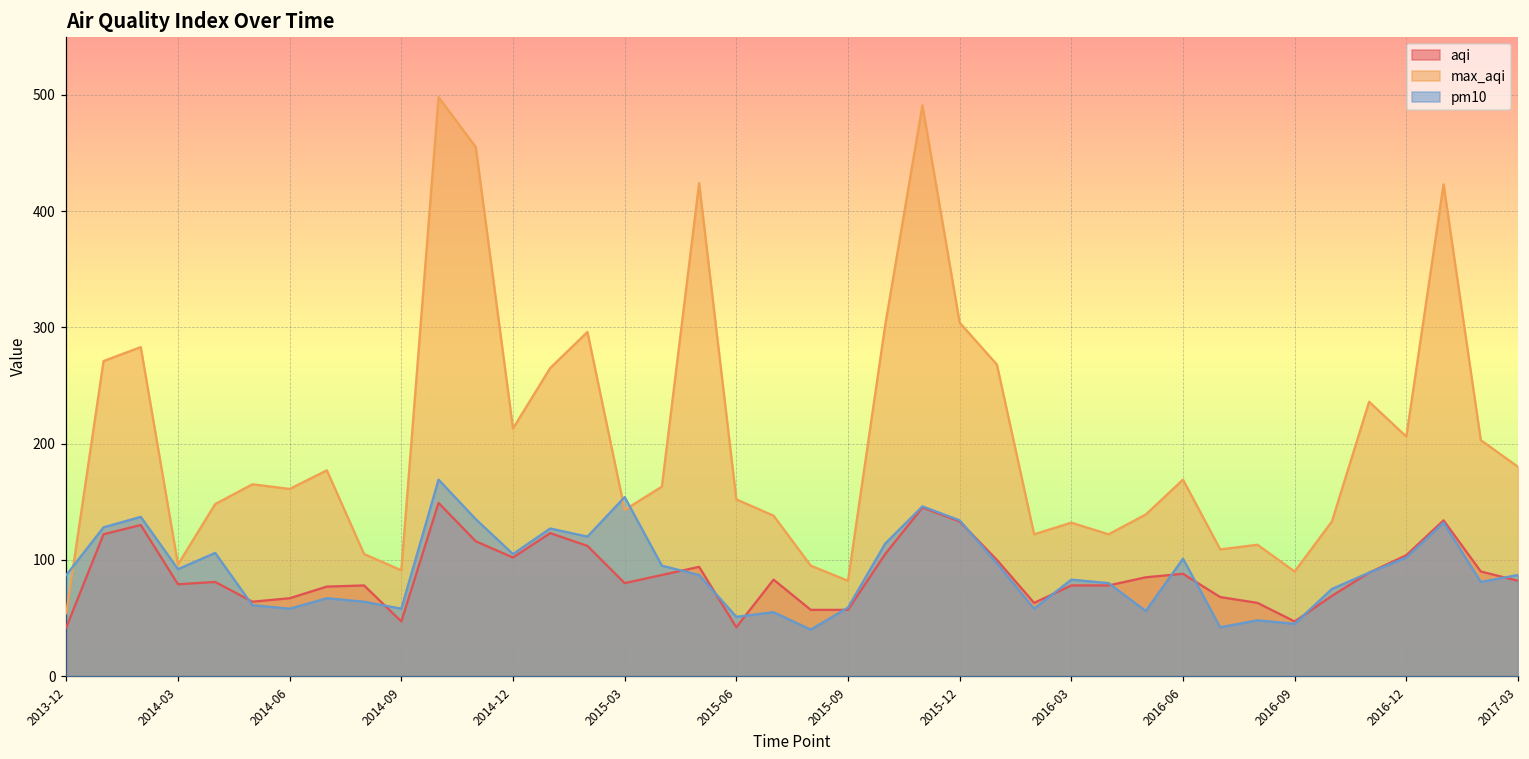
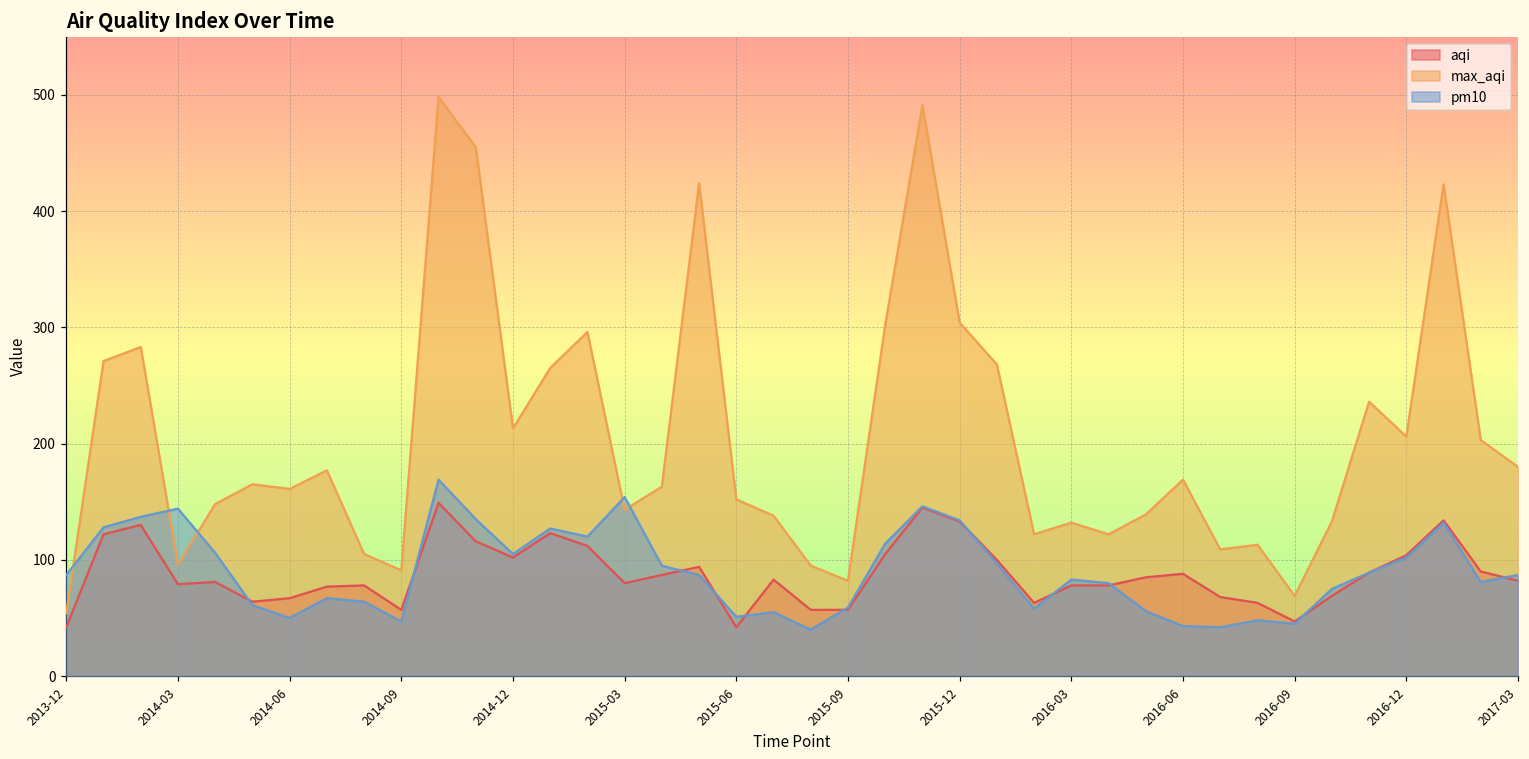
  {
    "aqi": {
      "2013-12": 42,
      "2014-03": 79,
      "2014-06": 67,
-     "2014-09": 47,
+     "2014-09": 57,
      "2014-12": 102,
      "2015-03": 80,
      "2015-06": 42,
      "2016-03": 78,
      "2016-06": 88,
      "2017-03": 82
    },
    "max_aqi": {
      "2013-12": 54,
      "2014-03": 96,
      "2014-06": 161,
      "2014-09": 91,
      "2014-12": 213,
      "2015-03": 143,
      "2015-06": 152,
      "2015-09": 82,
      "2015-12": 304,
      "2016-03": 132,
      "2016-06": 169,
-     "2016-09": 90,
+     "2016-09": 69,
      "2016-12": 206,
      "2017-03": 180
    },
    "pm10": {
      "2013-12": 87,
-     "2014-03": 92,
-     "2014-06": 58,
-     "2014-09": 58,
+     "2014-03": 144,
+     "2014-06": 50,
+     "2014-09": 47,
      "2014-12": 105,
      "2015-03": 154,
      "2015-06": 51,
      "2016-03": 83,
-     "2016-06": 101,
+     "2016-06": 43,
      "2017-03": 87
    }
  }
